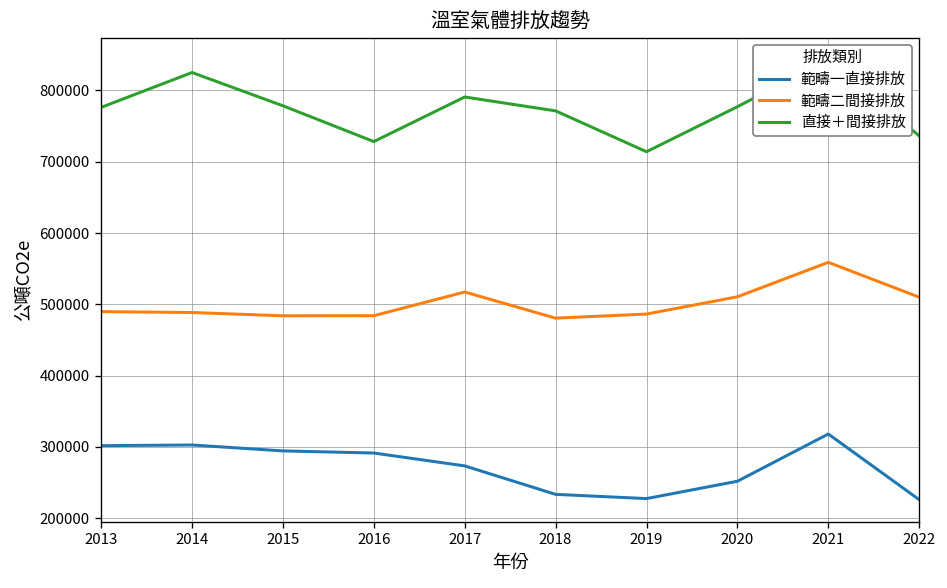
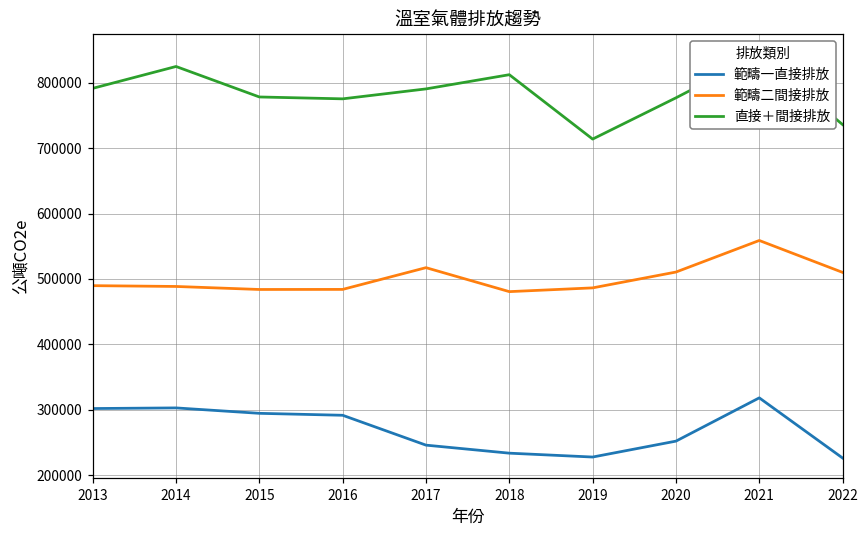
  {
    "範疇一直接排放": {
      "2013": 300000,
      "2014": 300000,
      "2015": 290000,
      "2016": 290000,
-     "2017": 270000,
+     "2017": 250000,
      "2018": 230000,
      "2019": 230000,
      "2020": 250000,
      "2021": 320000,
      "2022": 230000
    },
    "範疇二間接排放": {
      "2013": 490000,
      "2014": 490000,
      "2015": 480000,
      "2016": 480000,
      "2017": 520000,
      "2018": 480000,
      "2019": 490000,
      "2020": 510000,
      "2021": 560000,
      "2022": 510000
    },
    "直接＋間接排放": {
-     "2013": 780000,
+     "2013": 790000,
      "2014": 830000,
      "2015": 780000,
-     "2016": 730000,
+     "2016": 780000,
      "2017": 790000,
-     "2018": 770000,
+     "2018": 810000,
      "2019": 710000,
      "2020": 780000,
      "2022": 740000
    }
  }
